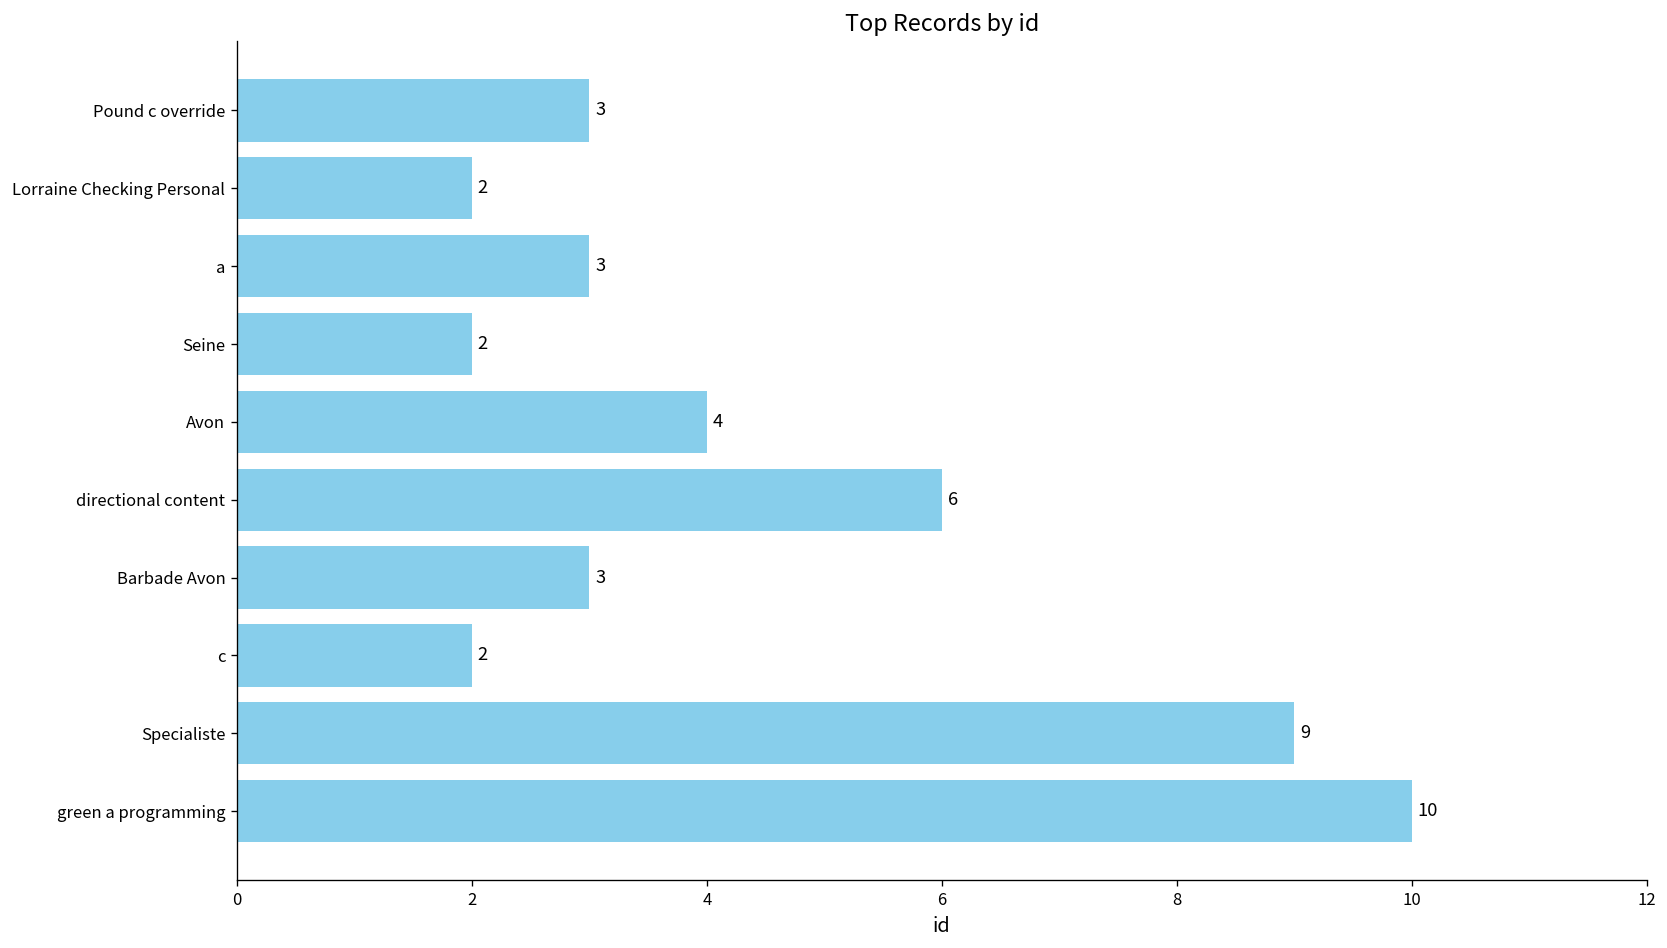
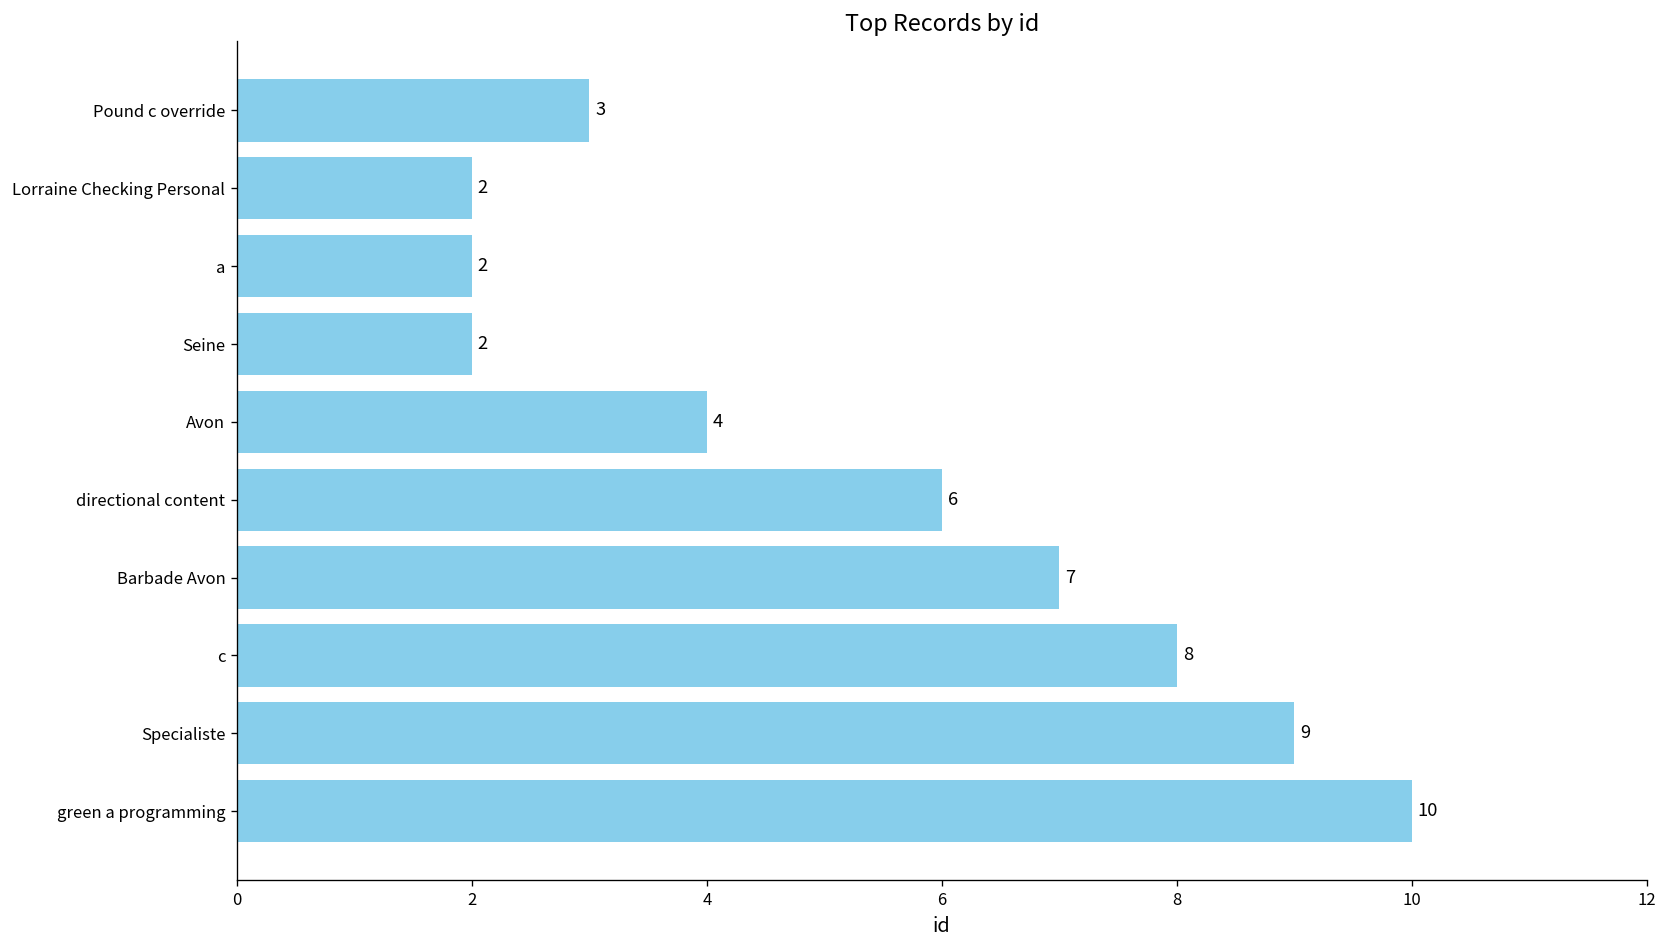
  {
    "Pound c override": 3,
    "Lorraine Checking Personal": 2,
-   "a": 3,
+   "a": 2,
    "Seine": 2,
    "Avon": 4,
    "directional content": 6,
-   "Barbade Avon": 3,
-   "c": 2,
+   "Barbade Avon": 7,
+   "c": 8,
    "Specialiste": 9,
    "green a programming": 10
  }
